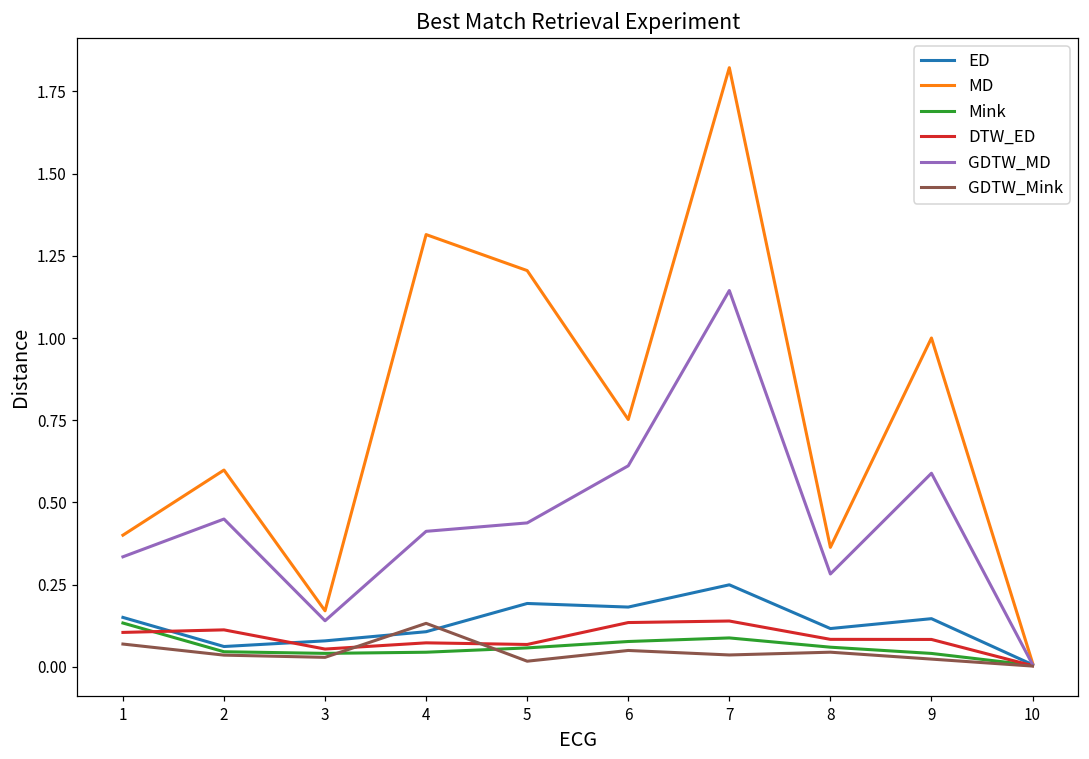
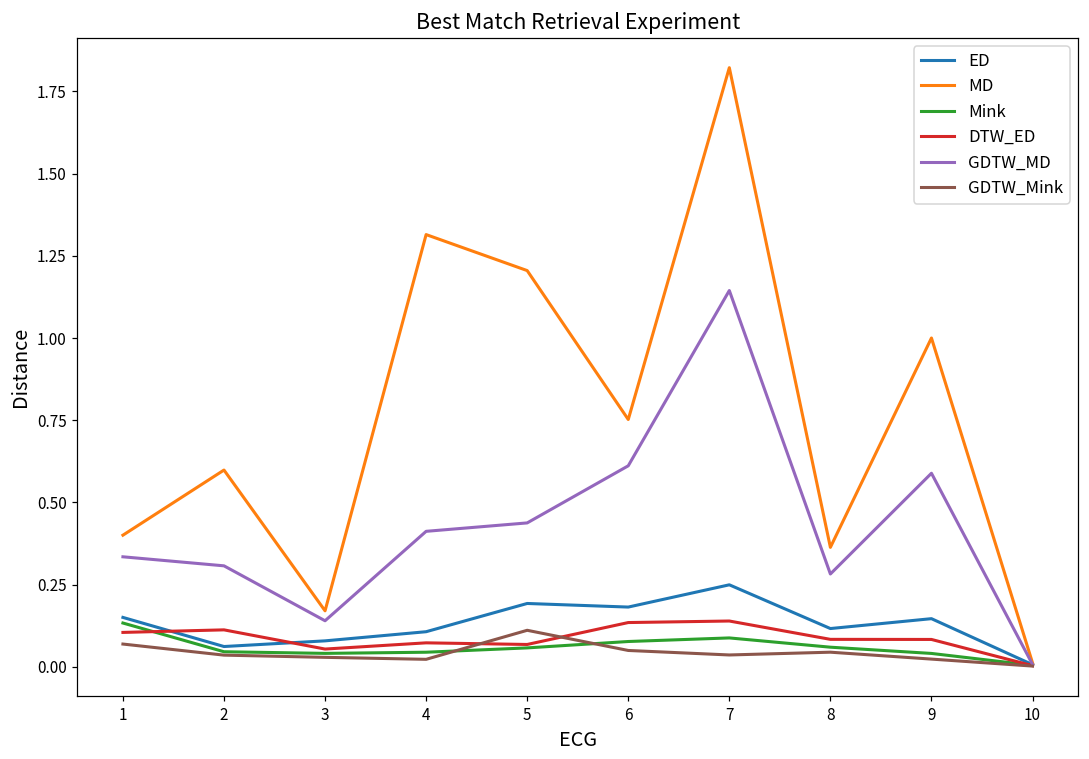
  {
    "ED": {
      "1": 0.15,
      "2": 0.06,
      "3": 0.08,
      "4": 0.11,
      "5": 0.19,
      "6": 0.18,
      "7": 0.25,
      "8": 0.12,
      "9": 0.15
    },
    "MD": {
      "1": 0.40,
      "2": 0.60,
      "3": 0.17,
      "4": 1.31,
      "5": 1.20,
      "6": 0.75,
      "7": 1.82,
      "8": 0.36,
      "9": 1.00
    },
    "Mink": {
      "1": 0.13,
      "2": 0.05,
      "3": 0.04,
      "4": 0.04,
      "5": 0.06,
      "6": 0.08,
      "7": 0.09,
      "8": 0.06,
      "9": 0.04
    },
    "DTW_ED": {
      "1": 0.11,
      "2": 0.11,
      "3": 0.05,
      "4": 0.07,
      "5": 0.07,
      "6": 0.14,
      "7": 0.14,
      "8": 0.08,
      "9": 0.08
    },
    "GDTW_MD": {
      "1": 0.33,
-     "2": 0.45,
+     "2": 0.31,
      "3": 0.14,
      "4": 0.41,
      "5": 0.44,
      "6": 0.61,
      "7": 1.14,
      "8": 0.28,
      "9": 0.59
    },
    "GDTW_Mink": {
      "1": 0.07,
      "2": 0.04,
      "3": 0.03,
-     "4": 0.13,
-     "5": 0.02,
+     "4": 0.02,
+     "5": 0.11,
      "6": 0.05,
      "7": 0.04,
      "8": 0.04,
      "9": 0.02
    }
  }
